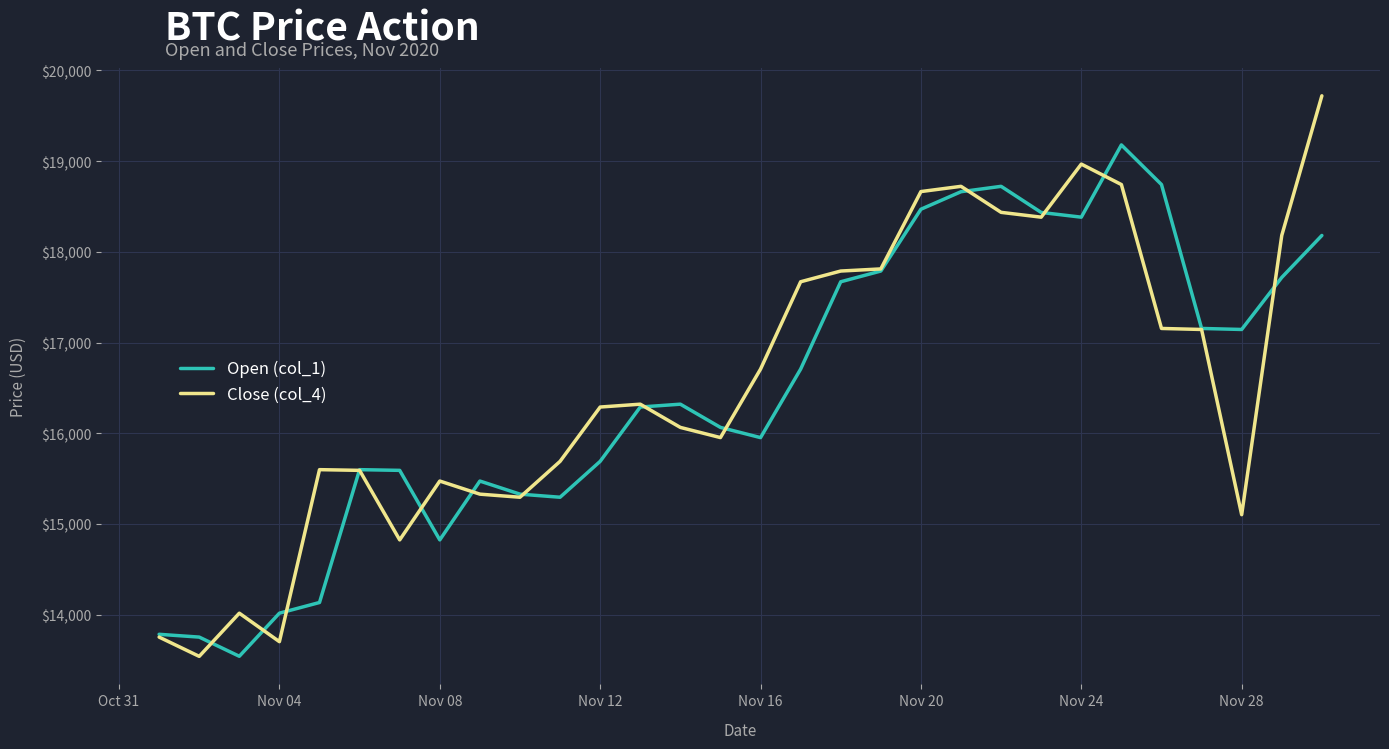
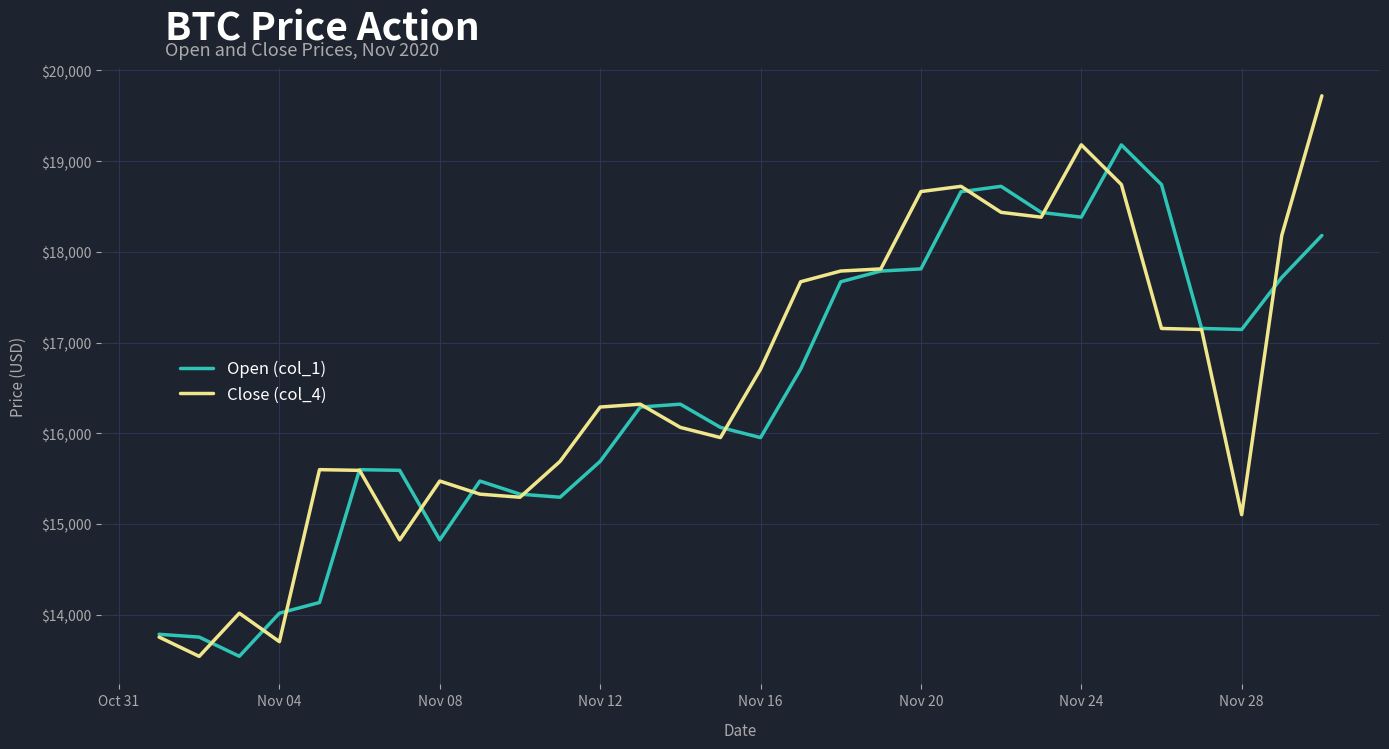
  {
    "Open (col_1)": {
      "Nov 04": "$14,000",
      "Nov 08": "$14,800",
      "Nov 12": "$15,700",
      "Nov 16": "$16,000",
-     "Nov 20": "$18,500",
+     "Nov 20": "$17,800",
      "Nov 24": "$18,400",
      "Nov 28": "$17,100"
    },
    "Close (col_4)": {
      "Nov 04": "$13,700",
      "Nov 08": "$15,500",
      "Nov 12": "$16,300",
      "Nov 16": "$16,700",
      "Nov 20": "$18,700",
-     "Nov 24": "$19,000",
+     "Nov 24": "$19,200",
      "Nov 28": "$15,100"
    }
  }
